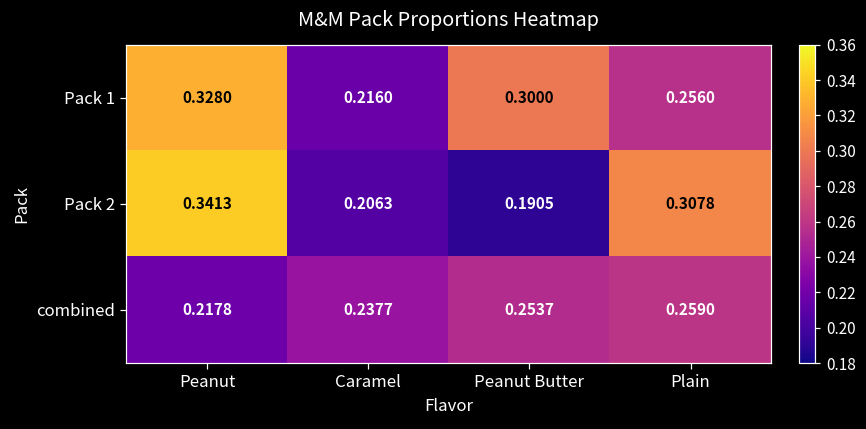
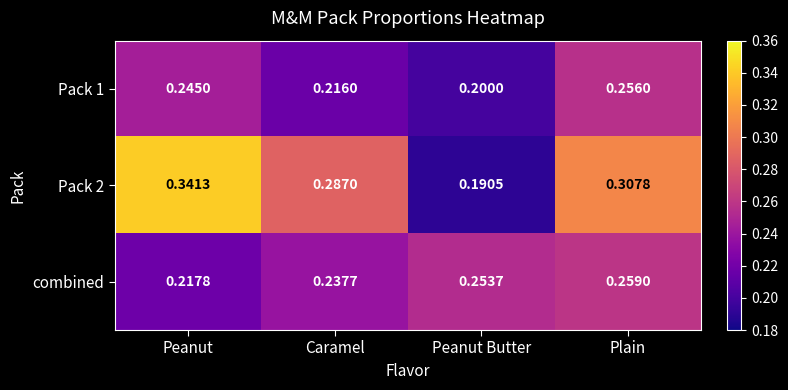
  {
    "Pack 1": {
-     "Peanut": 0.3280,
+     "Peanut": 0.2450,
      "Caramel": 0.2160,
-     "Peanut Butter": 0.3000,
+     "Peanut Butter": 0.2000,
      "Plain": 0.2560
    },
    "Pack 2": {
      "Peanut": 0.3413,
-     "Caramel": 0.2063,
+     "Caramel": 0.2870,
      "Peanut Butter": 0.1905,
      "Plain": 0.3078
    },
    "combined": {
      "Peanut": 0.2178,
      "Caramel": 0.2377,
      "Peanut Butter": 0.2537,
      "Plain": 0.2590
    }
  }
